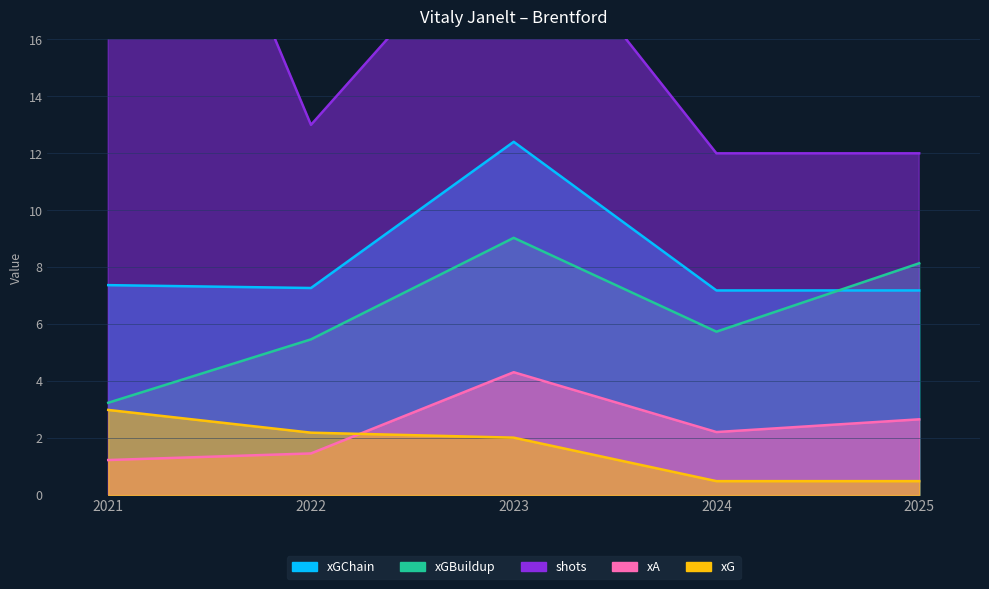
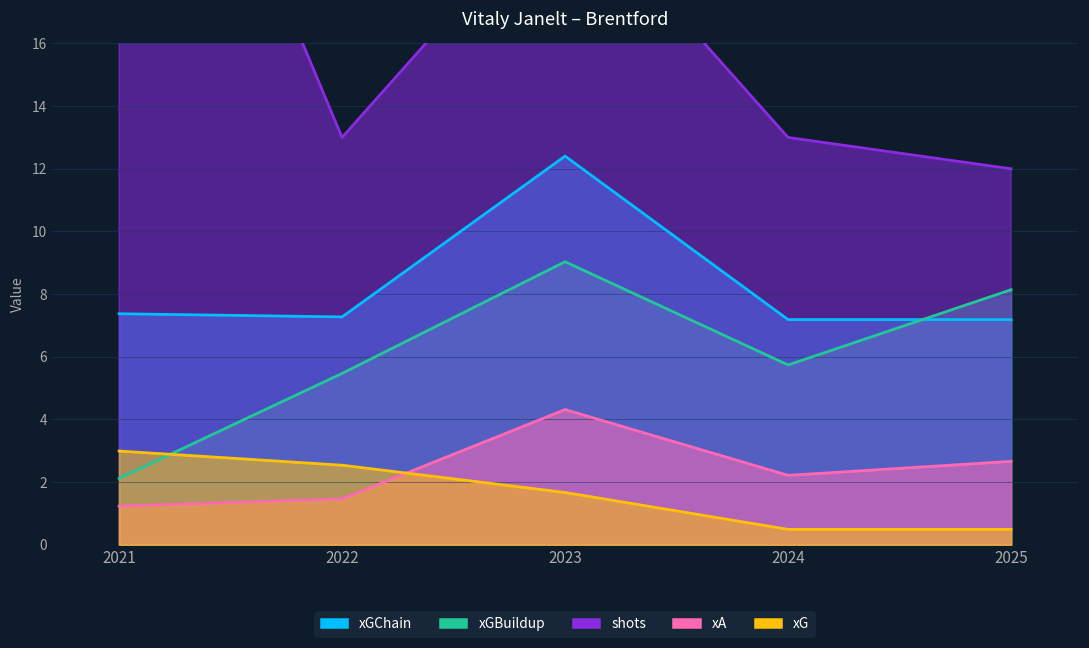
  {
    "xGChain": {
      "2021": 7.4,
      "2022": 7.3,
      "2023": 12.4,
      "2024": 7.2,
      "2025": 7.2
    },
    "xGBuildup": {
-     "2021": 3.2,
+     "2021": 2.1,
      "2022": 5.5,
      "2023": 9.0,
      "2024": 5.7,
      "2025": 8.1
    },
    "shots": {
      "2022": 13,
-     "2024": 12,
+     "2024": 13,
      "2025": 12
    },
    "xA": {
      "2021": 1.2,
      "2022": 1.5,
      "2023": 4.3,
      "2024": 2.2,
      "2025": 2.7
    },
    "xG": {
      "2021": 3.0,
-     "2022": 2.2,
-     "2023": 2.0,
+     "2022": 2.5,
+     "2023": 1.7,
      "2024": 0.5,
      "2025": 0.5
    }
  }
